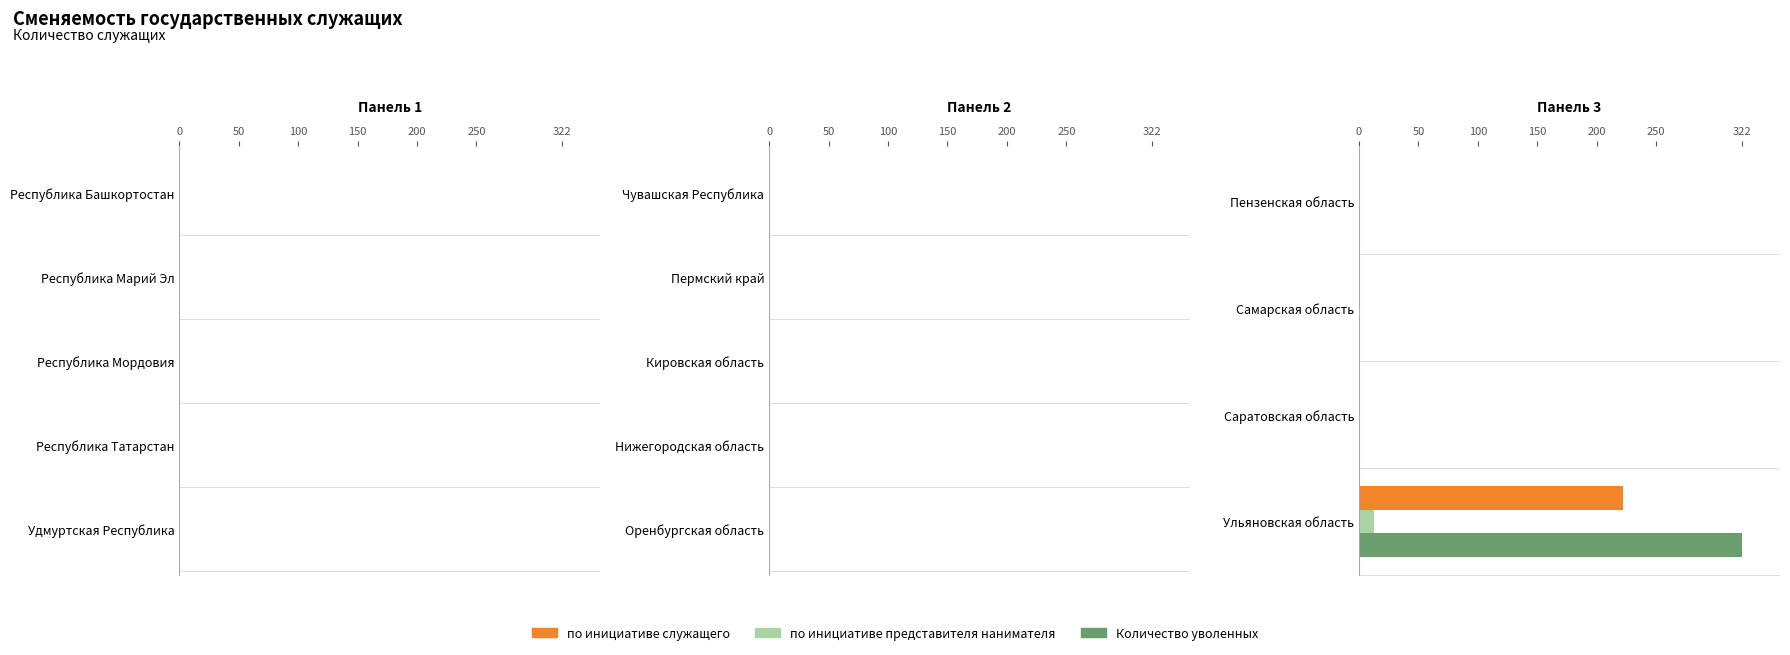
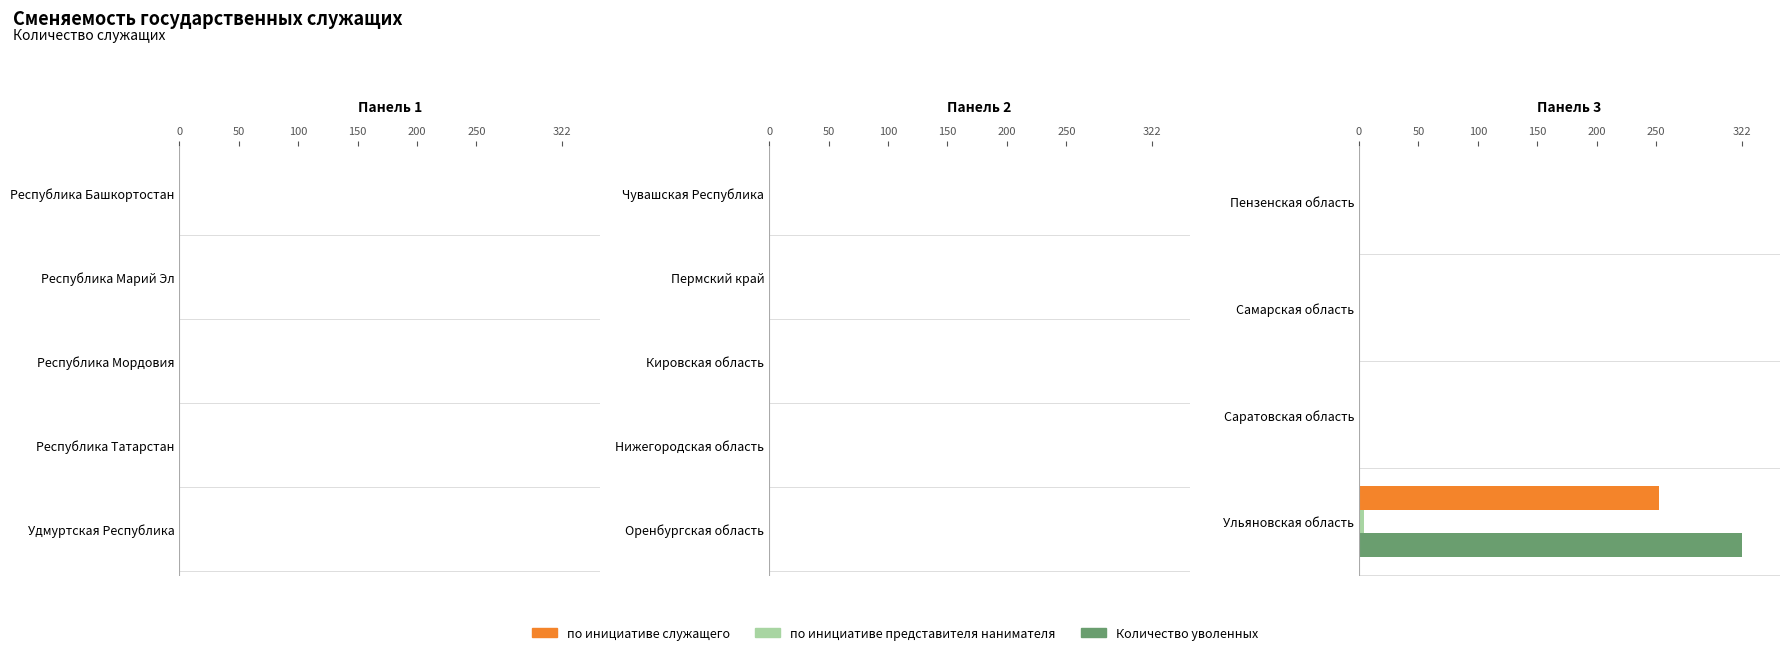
  {
    "Панель 1": {
      "по инициативе служащего": {
        "Республика Башкортостан": 0,
        "Республика Марий Эл": 0,
        "Республика Мордовия": 0,
        "Республика Татарстан": 0,
        "Удмуртская Республика": 0
      },
      "по инициативе представителя нанимателя": {
        "Республика Башкортостан": 0,
        "Республика Марий Эл": 0,
        "Республика Мордовия": 0,
        "Республика Татарстан": 0,
        "Удмуртская Республика": 0
      },
      "Количество уволенных": {
        "Республика Башкортостан": 0,
        "Республика Марий Эл": 0,
        "Республика Мордовия": 0,
        "Республика Татарстан": 0,
        "Удмуртская Республика": 0
      }
    },
    "Панель 2": {
      "по инициативе служащего": {
        "Чувашская Республика": 0,
        "Пермский край": 0,
        "Кировская область": 0,
        "Нижегородская область": 0,
        "Оренбургская область": 0
      },
      "по инициативе представителя нанимателя": {
        "Чувашская Республика": 0,
        "Пермский край": 0,
        "Кировская область": 0,
        "Нижегородская область": 0,
        "Оренбургская область": 0
      },
      "Количество уволенных": {
        "Чувашская Республика": 0,
        "Пермский край": 0,
        "Кировская область": 0,
        "Нижегородская область": 0,
        "Оренбургская область": 0
      }
    },
    "Панель 3": {
      "по инициативе служащего": {
        "Пензенская область": 0,
        "Самарская область": 0,
        "Саратовская область": 0,
-       "Ульяновская область": 222
+       "Ульяновская область": 252
      },
      "по инициативе представителя нанимателя": {
        "Пензенская область": 0,
        "Самарская область": 0,
        "Саратовская область": 0,
-       "Ульяновская область": 13
+       "Ульяновская область": 4
      },
      "Количество уволенных": {
        "Пензенская область": 0,
        "Самарская область": 0,
        "Саратовская область": 0,
        "Ульяновская область": 322
      }
    }
  }
